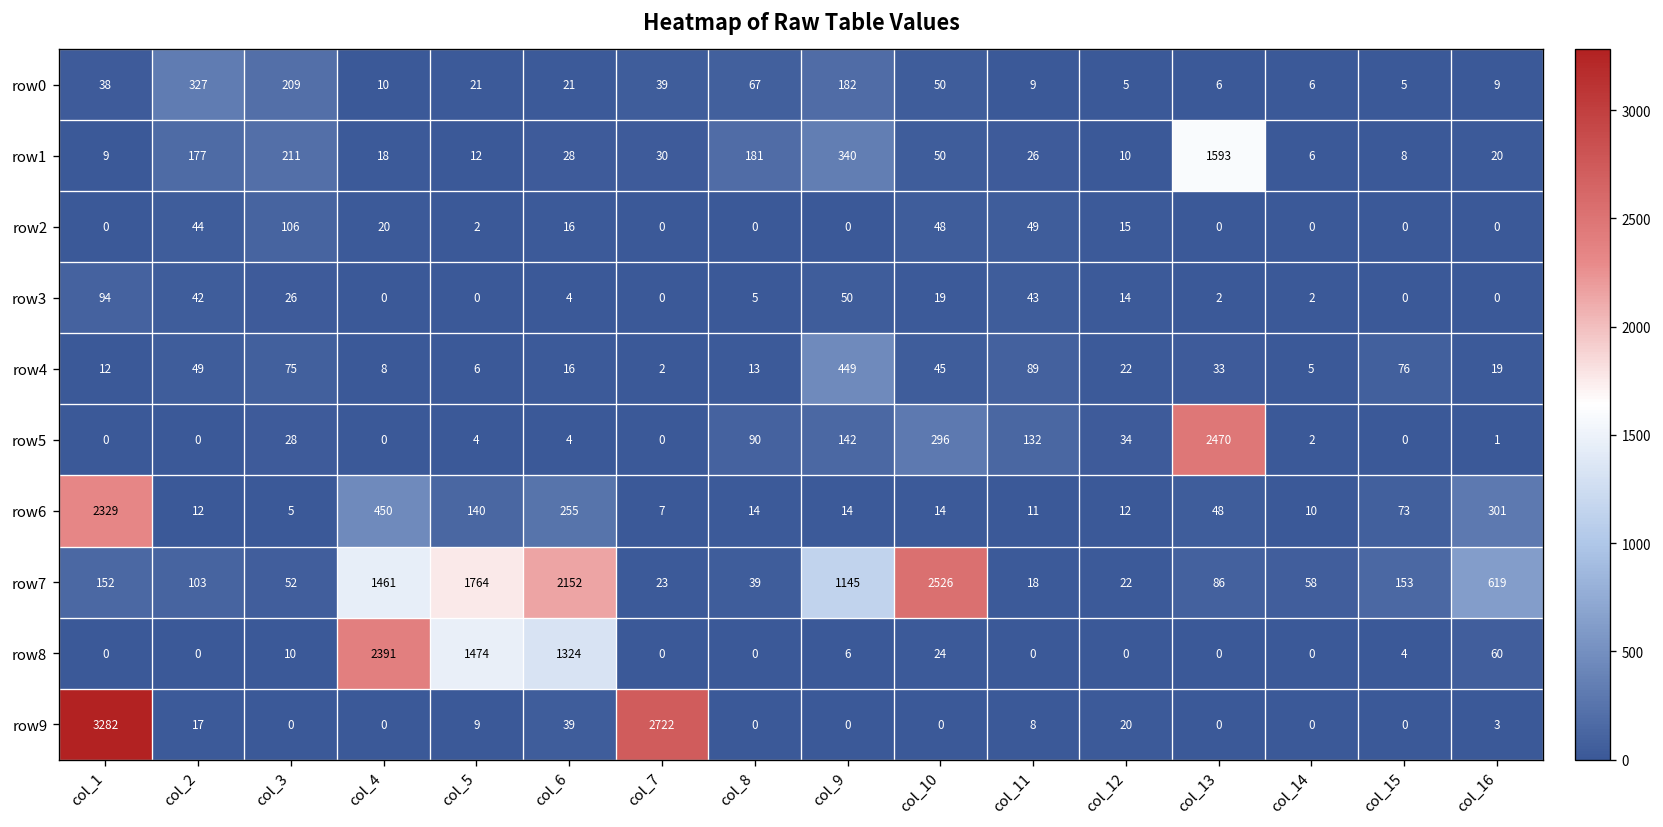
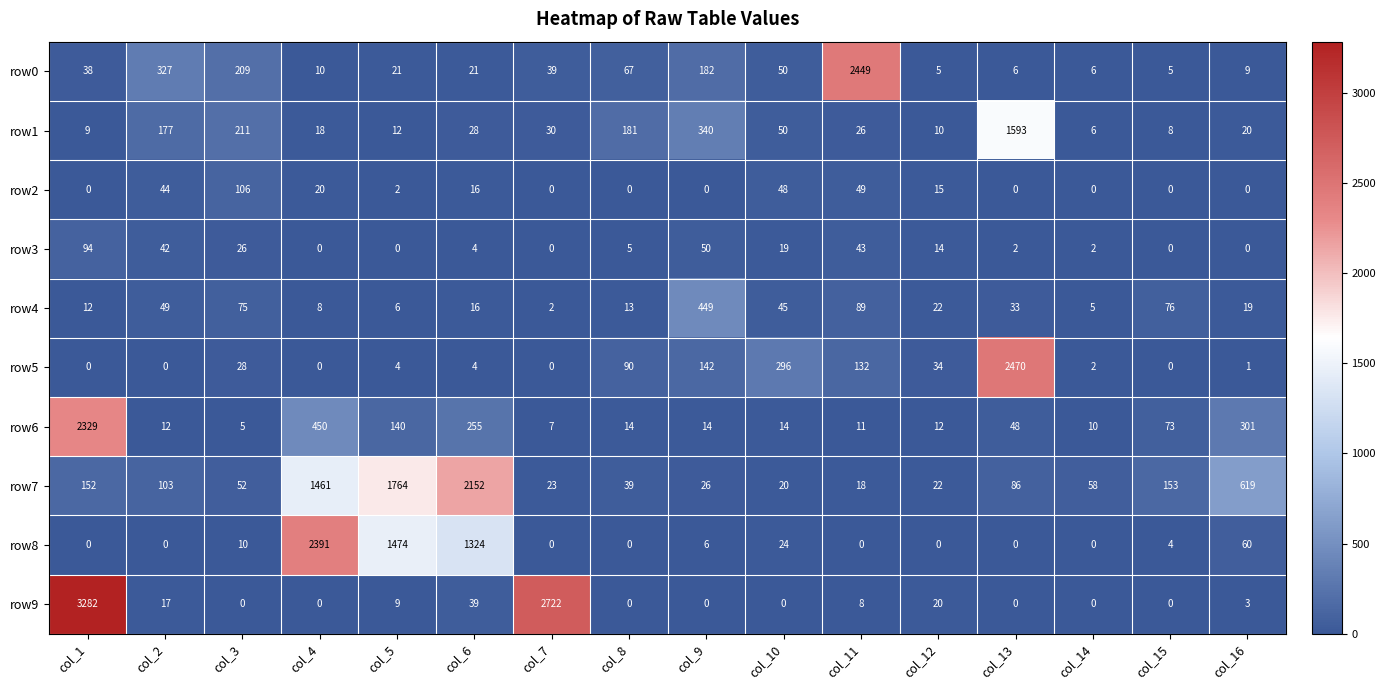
  {
    "row0": {
      "col_1": 38,
      "col_2": 327,
      "col_3": 209,
      "col_4": 10,
      "col_5": 21,
      "col_6": 21,
      "col_7": 39,
      "col_8": 67,
      "col_9": 182,
      "col_10": 50,
-     "col_11": 9,
+     "col_11": 2449,
      "col_12": 5,
      "col_13": 6,
      "col_14": 6,
      "col_15": 5,
      "col_16": 9
    },
    "row1": {
      "col_1": 9,
      "col_2": 177,
      "col_3": 211,
      "col_4": 18,
      "col_5": 12,
      "col_6": 28,
      "col_7": 30,
      "col_8": 181,
      "col_9": 340,
      "col_10": 50,
      "col_11": 26,
      "col_12": 10,
      "col_13": 1593,
      "col_14": 6,
      "col_15": 8,
      "col_16": 20
    },
    "row2": {
      "col_1": 0,
      "col_2": 44,
      "col_3": 106,
      "col_4": 20,
      "col_5": 2,
      "col_6": 16,
      "col_7": 0,
      "col_8": 0,
      "col_9": 0,
      "col_10": 48,
      "col_11": 49,
      "col_12": 15,
      "col_13": 0,
      "col_14": 0,
      "col_15": 0,
      "col_16": 0
    },
    "row3": {
      "col_1": 94,
      "col_2": 42,
      "col_3": 26,
      "col_4": 0,
      "col_5": 0,
      "col_6": 4,
      "col_7": 0,
      "col_8": 5,
      "col_9": 50,
      "col_10": 19,
      "col_11": 43,
      "col_12": 14,
      "col_13": 2,
      "col_14": 2,
      "col_15": 0,
      "col_16": 0
    },
    "row4": {
      "col_1": 12,
      "col_2": 49,
      "col_3": 75,
      "col_4": 8,
      "col_5": 6,
      "col_6": 16,
      "col_7": 2,
      "col_8": 13,
      "col_9": 449,
      "col_10": 45,
      "col_11": 89,
      "col_12": 22,
      "col_13": 33,
      "col_14": 5,
      "col_15": 76,
      "col_16": 19
    },
    "row5": {
      "col_1": 0,
      "col_2": 0,
      "col_3": 28,
      "col_4": 0,
      "col_5": 4,
      "col_6": 4,
      "col_7": 0,
      "col_8": 90,
      "col_9": 142,
      "col_10": 296,
      "col_11": 132,
      "col_12": 34,
      "col_13": 2470,
      "col_14": 2,
      "col_15": 0,
      "col_16": 1
    },
    "row6": {
      "col_1": 2329,
      "col_2": 12,
      "col_3": 5,
      "col_4": 450,
      "col_5": 140,
      "col_6": 255,
      "col_7": 7,
      "col_8": 14,
      "col_9": 14,
      "col_10": 14,
      "col_11": 11,
      "col_12": 12,
      "col_13": 48,
      "col_14": 10,
      "col_15": 73,
      "col_16": 301
    },
    "row7": {
      "col_1": 152,
      "col_2": 103,
      "col_3": 52,
      "col_4": 1461,
      "col_5": 1764,
      "col_6": 2152,
      "col_7": 23,
      "col_8": 39,
-     "col_9": 1145,
-     "col_10": 2526,
+     "col_9": 26,
+     "col_10": 20,
      "col_11": 18,
      "col_12": 22,
      "col_13": 86,
      "col_14": 58,
      "col_15": 153,
      "col_16": 619
    },
    "row8": {
      "col_1": 0,
      "col_2": 0,
      "col_3": 10,
      "col_4": 2391,
      "col_5": 1474,
      "col_6": 1324,
      "col_7": 0,
      "col_8": 0,
      "col_9": 6,
      "col_10": 24,
      "col_11": 0,
      "col_12": 0,
      "col_13": 0,
      "col_14": 0,
      "col_15": 4,
      "col_16": 60
    },
    "row9": {
      "col_1": 3282,
      "col_2": 17,
      "col_3": 0,
      "col_4": 0,
      "col_5": 9,
      "col_6": 39,
      "col_7": 2722,
      "col_8": 0,
      "col_9": 0,
      "col_10": 0,
      "col_11": 8,
      "col_12": 20,
      "col_13": 0,
      "col_14": 0,
      "col_15": 0,
      "col_16": 3
    }
  }
